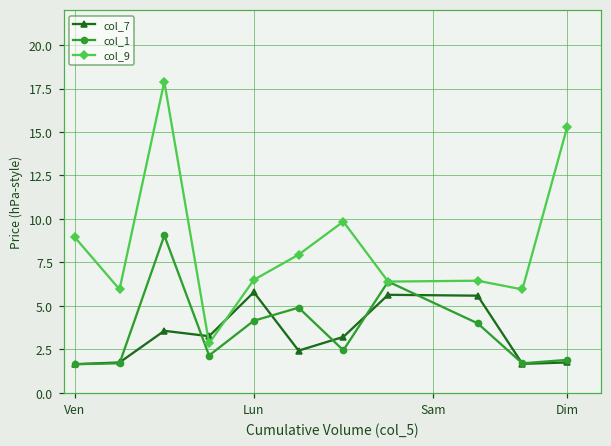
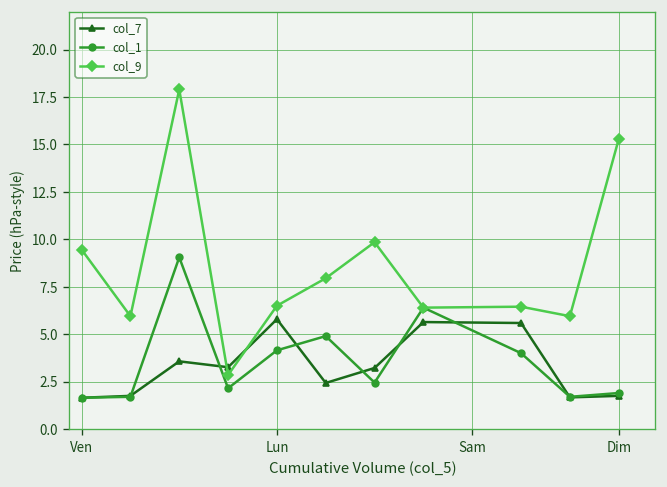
  {
    "col_9": {
-     "Ven": 9.0,
+     "Ven": 9.5,
      "Lun": 6.5,
      "Dim": 15.3
    }
  }
